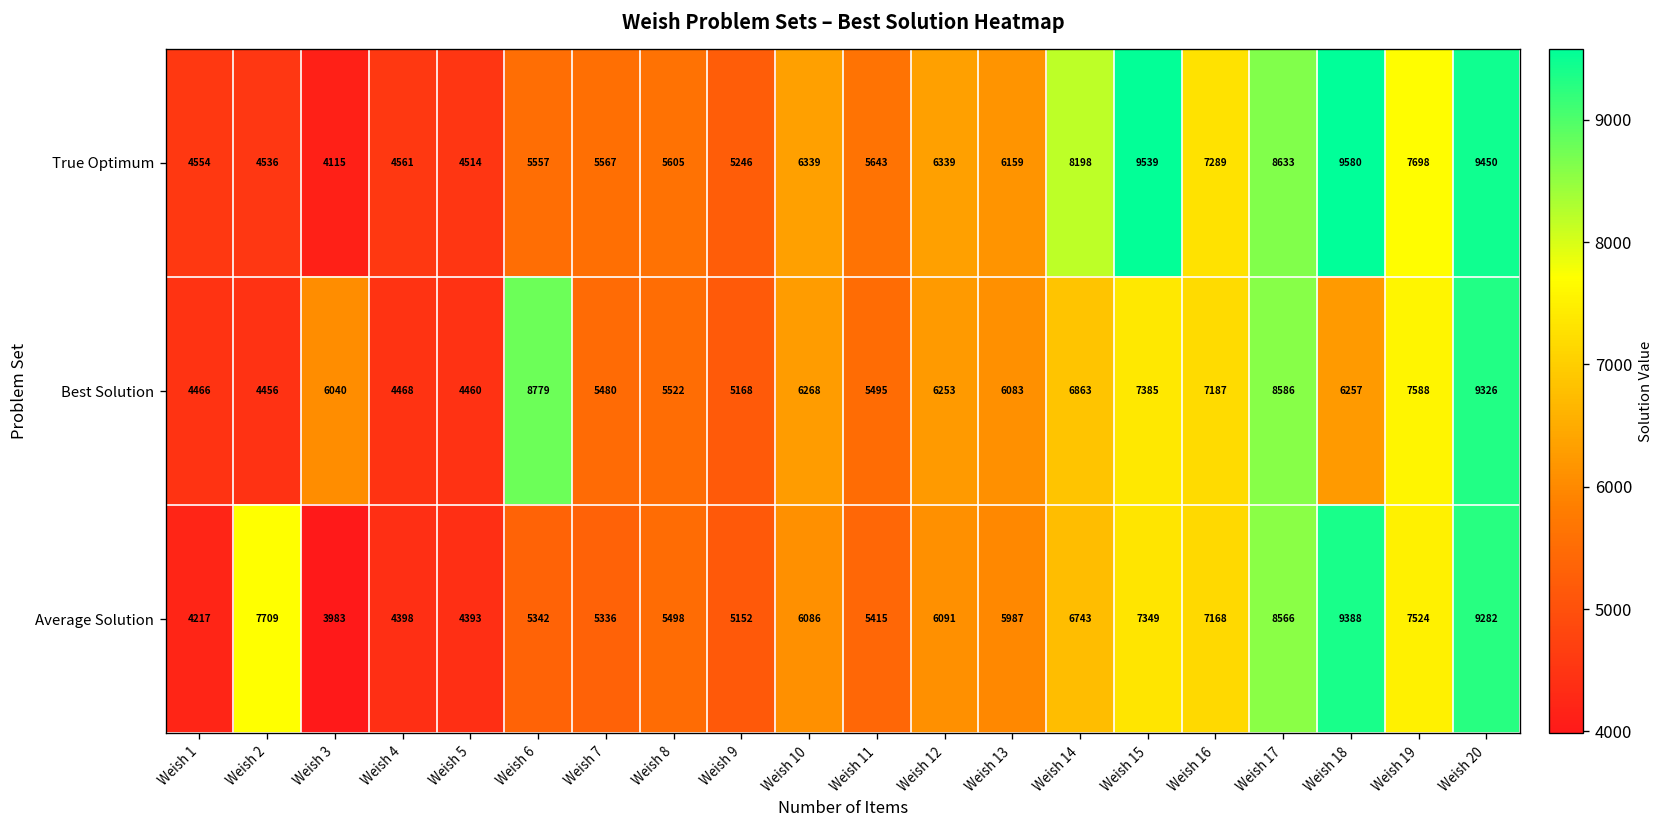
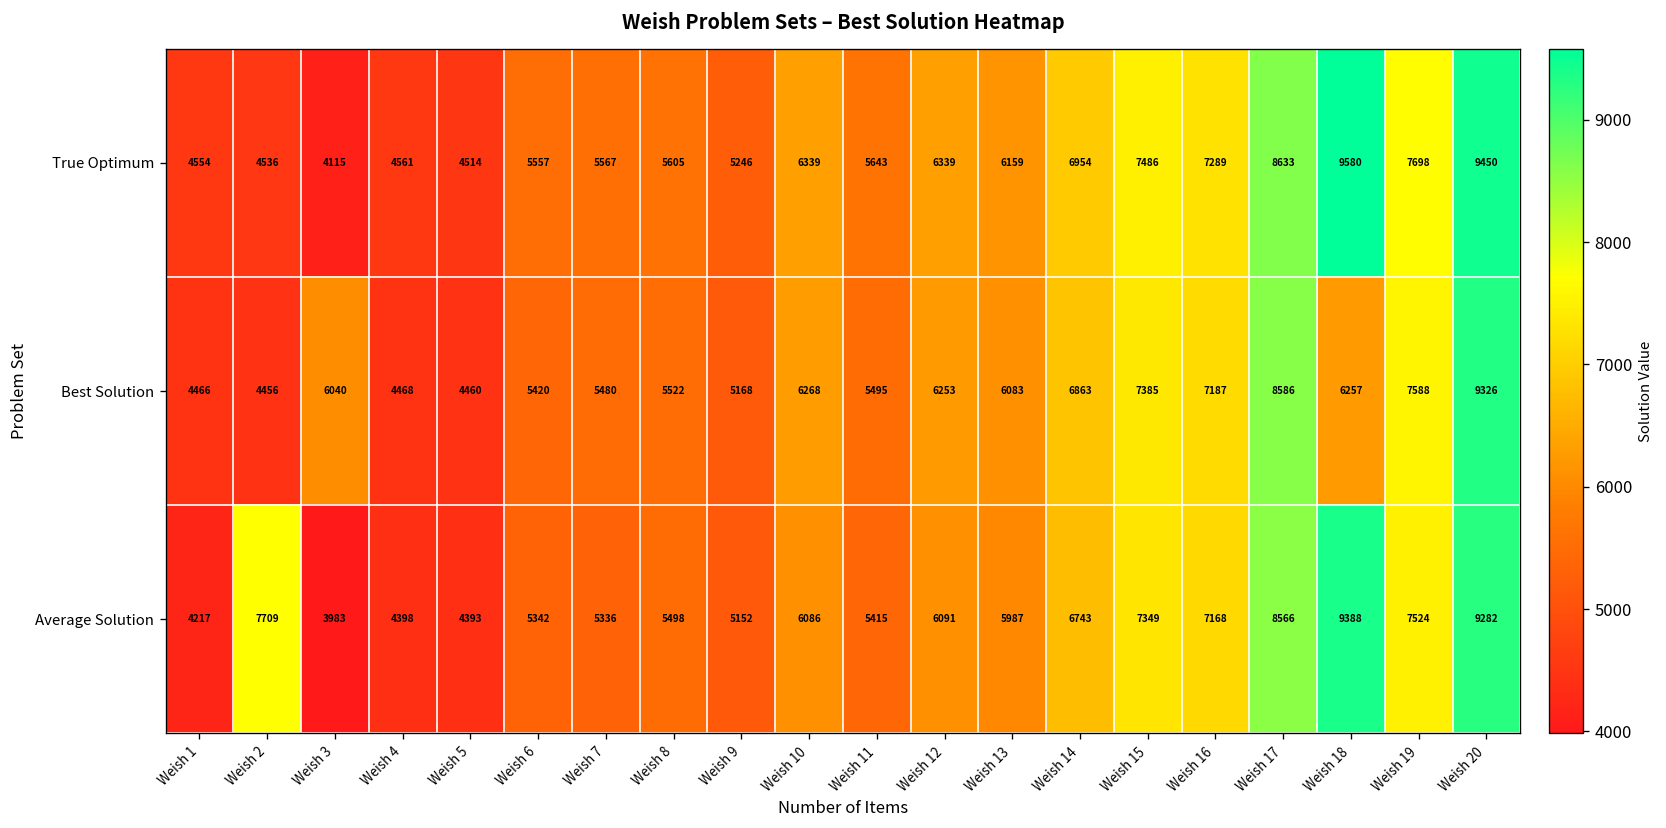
  {
    "True Optimum": {
      "Weish 1": 4554,
      "Weish 2": 4536,
      "Weish 3": 4115,
      "Weish 4": 4561,
      "Weish 5": 4514,
      "Weish 6": 5557,
      "Weish 7": 5567,
      "Weish 8": 5605,
      "Weish 9": 5246,
      "Weish 10": 6339,
      "Weish 11": 5643,
      "Weish 12": 6339,
      "Weish 13": 6159,
-     "Weish 14": 8198,
-     "Weish 15": 9539,
+     "Weish 14": 6954,
+     "Weish 15": 7486,
      "Weish 16": 7289,
      "Weish 17": 8633,
      "Weish 18": 9580,
      "Weish 19": 7698,
      "Weish 20": 9450
    },
    "Best Solution": {
      "Weish 1": 4466,
      "Weish 2": 4456,
      "Weish 3": 6040,
      "Weish 4": 4468,
      "Weish 5": 4460,
-     "Weish 6": 8779,
+     "Weish 6": 5420,
      "Weish 7": 5480,
      "Weish 8": 5522,
      "Weish 9": 5168,
      "Weish 10": 6268,
      "Weish 11": 5495,
      "Weish 12": 6253,
      "Weish 13": 6083,
      "Weish 14": 6863,
      "Weish 15": 7385,
      "Weish 16": 7187,
      "Weish 17": 8586,
      "Weish 18": 6257,
      "Weish 19": 7588,
      "Weish 20": 9326
    },
    "Average Solution": {
      "Weish 1": 4217,
      "Weish 2": 7709,
      "Weish 3": 3983,
      "Weish 4": 4398,
      "Weish 5": 4393,
      "Weish 6": 5342,
      "Weish 7": 5336,
      "Weish 8": 5498,
      "Weish 9": 5152,
      "Weish 10": 6086,
      "Weish 11": 5415,
      "Weish 12": 6091,
      "Weish 13": 5987,
      "Weish 14": 6743,
      "Weish 15": 7349,
      "Weish 16": 7168,
      "Weish 17": 8566,
      "Weish 18": 9388,
      "Weish 19": 7524,
      "Weish 20": 9282
    }
  }
